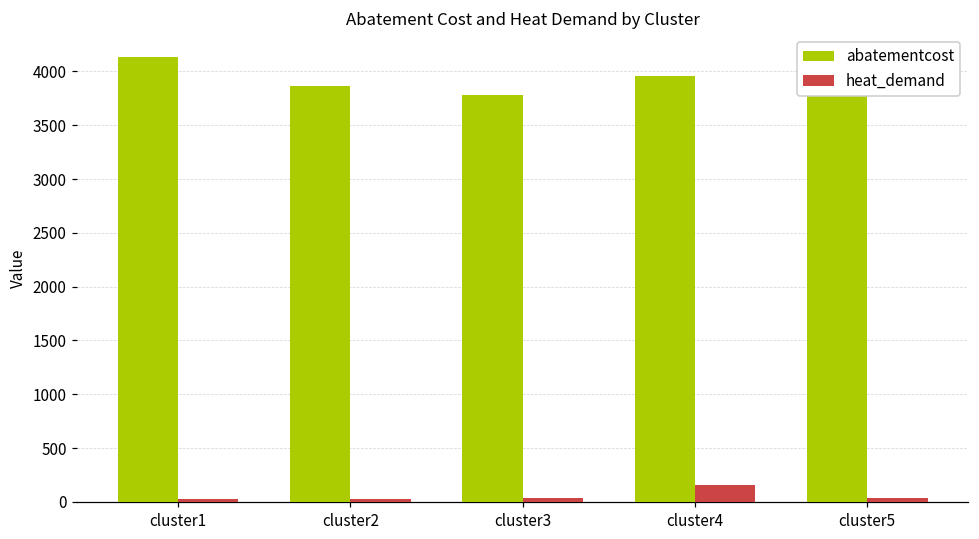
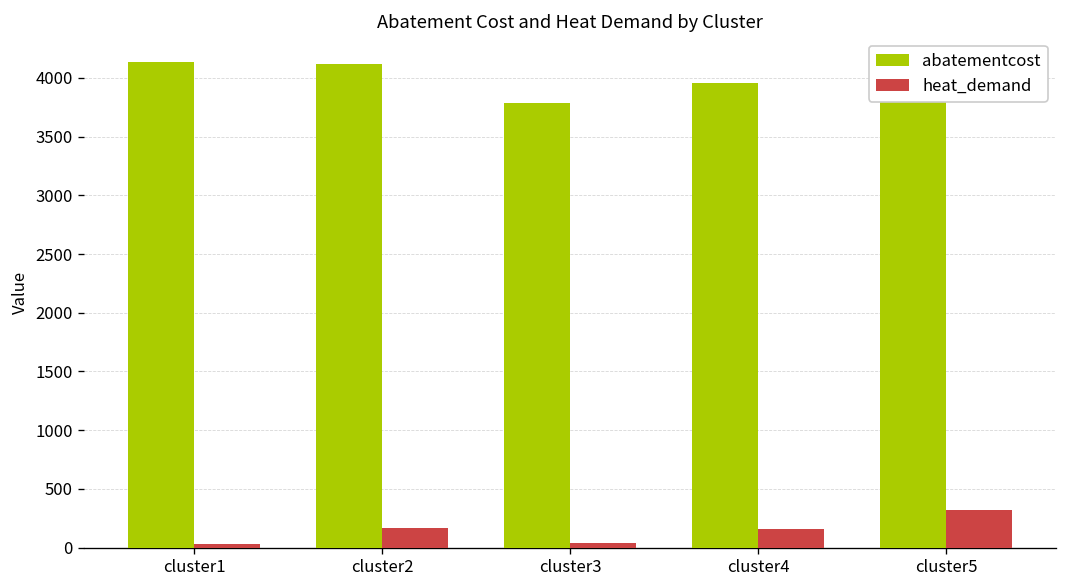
  {
    "abatementcost": {
      "cluster1": 4100,
-     "cluster2": 3900,
+     "cluster2": 4100,
      "cluster3": 3800,
      "cluster4": 4000
    },
    "heat_demand": {
      "cluster1": 0,
-     "cluster2": 0,
+     "cluster2": 200,
      "cluster3": 0,
      "cluster4": 200,
-     "cluster5": 0
+     "cluster5": 300
    }
  }
